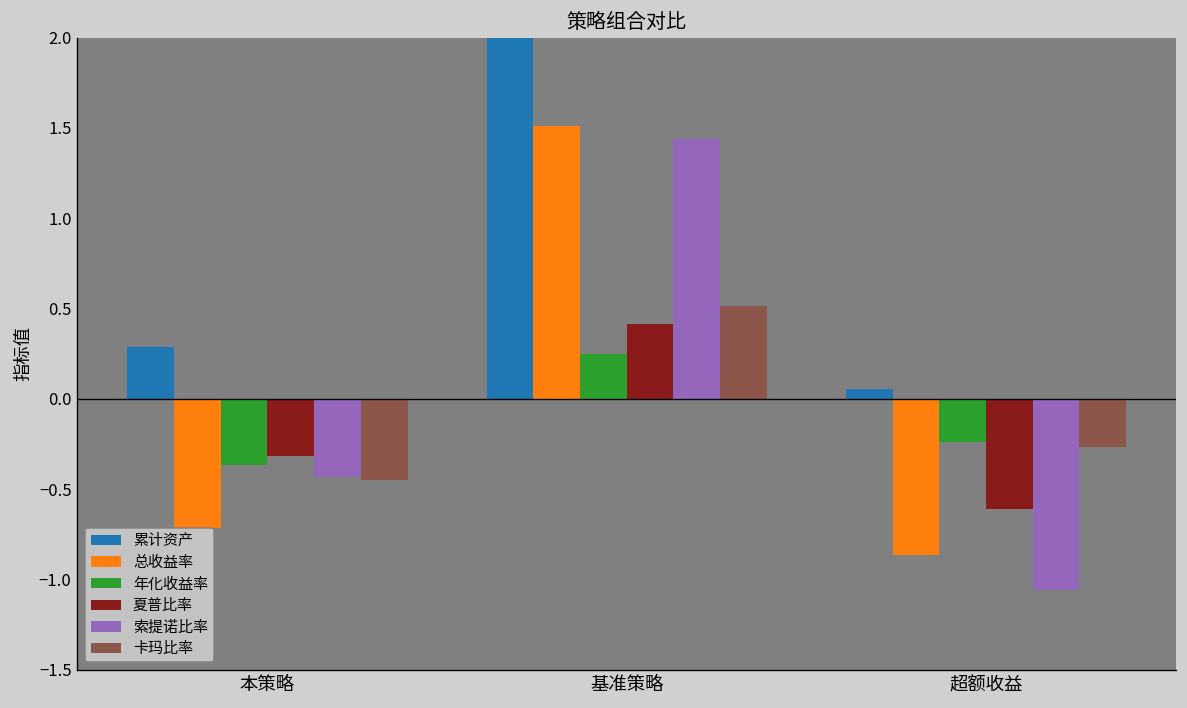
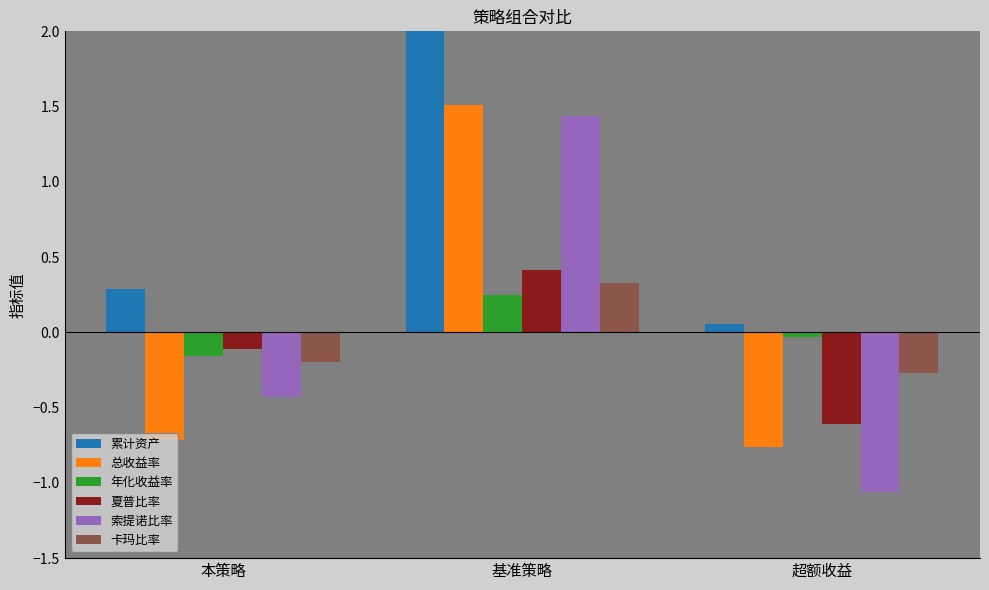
  {
    "累计资产": {
      "本策略": 0.29,
      "超额收益": 0.06
    },
    "总收益率": {
      "基准策略": 1.51,
-     "超额收益": -0.87
+     "超额收益": -0.76
    },
    "年化收益率": {
-     "本策略": -0.37,
+     "本策略": -0.16,
      "基准策略": 0.25,
-     "超额收益": -0.24
+     "超额收益": -0.03
    },
    "夏普比率": {
-     "本策略": -0.32,
+     "本策略": -0.11,
      "基准策略": 0.41,
      "超额收益": -0.61
    },
    "索提诺比率": {
      "本策略": -0.43,
      "基准策略": 1.44,
      "超额收益": -1.06
    },
    "卡玛比率": {
-     "本策略": -0.45,
-     "基准策略": 0.51,
+     "本策略": -0.20,
+     "基准策略": 0.33,
      "超额收益": -0.27
    }
  }
